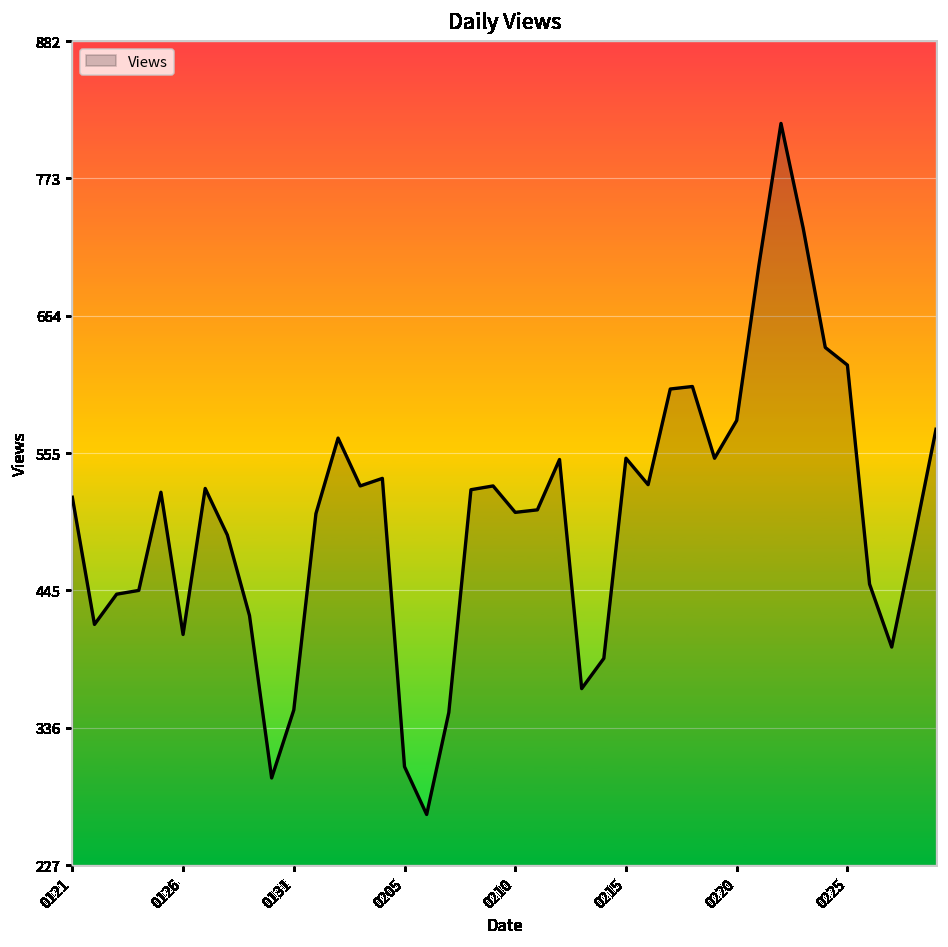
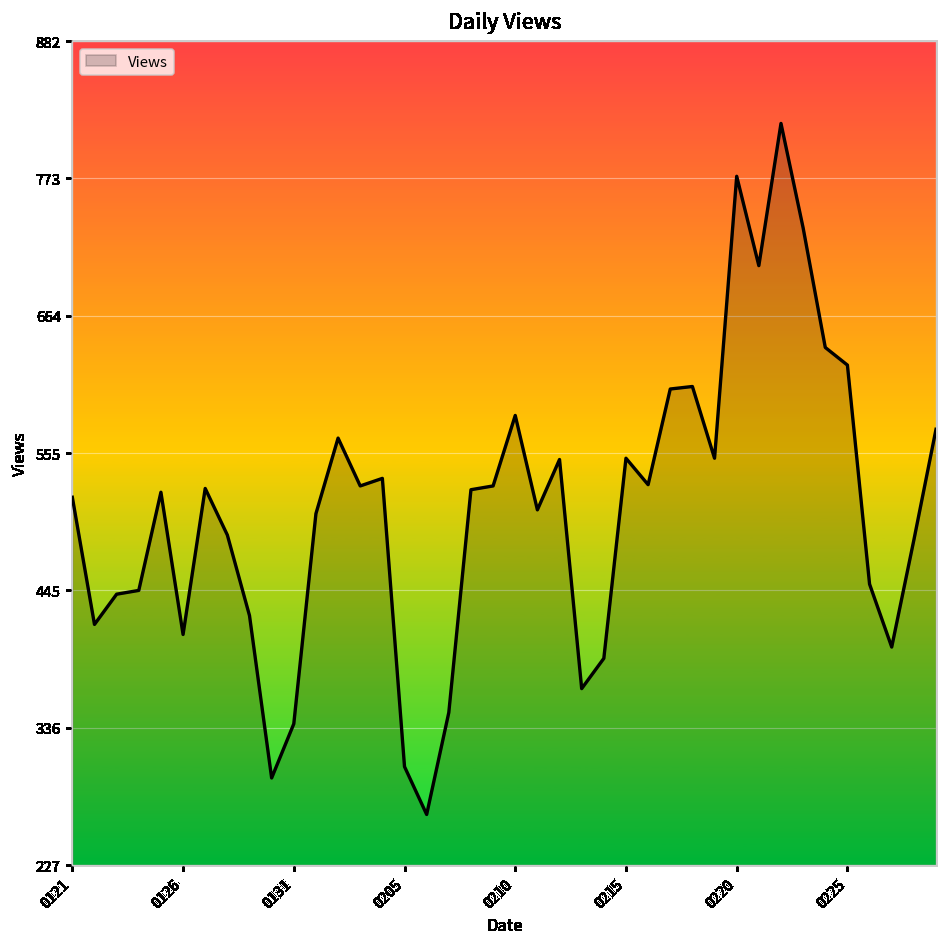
  {
    "0121": 520,
    "0126": 411,
-   "0131": 351,
+   "0131": 340,
    "0205": 306,
-   "0210": 508,
+   "0210": 585,
    "0215": 551,
-   "0220": 581,
+   "0220": 775,
    "0225": 625
  }
